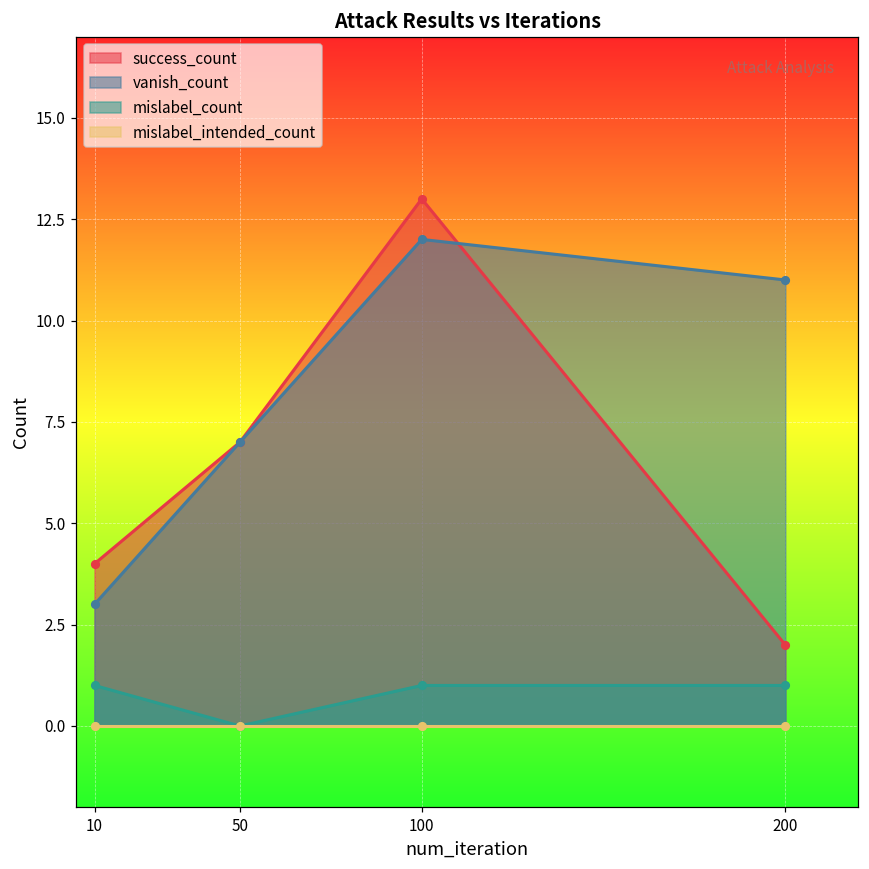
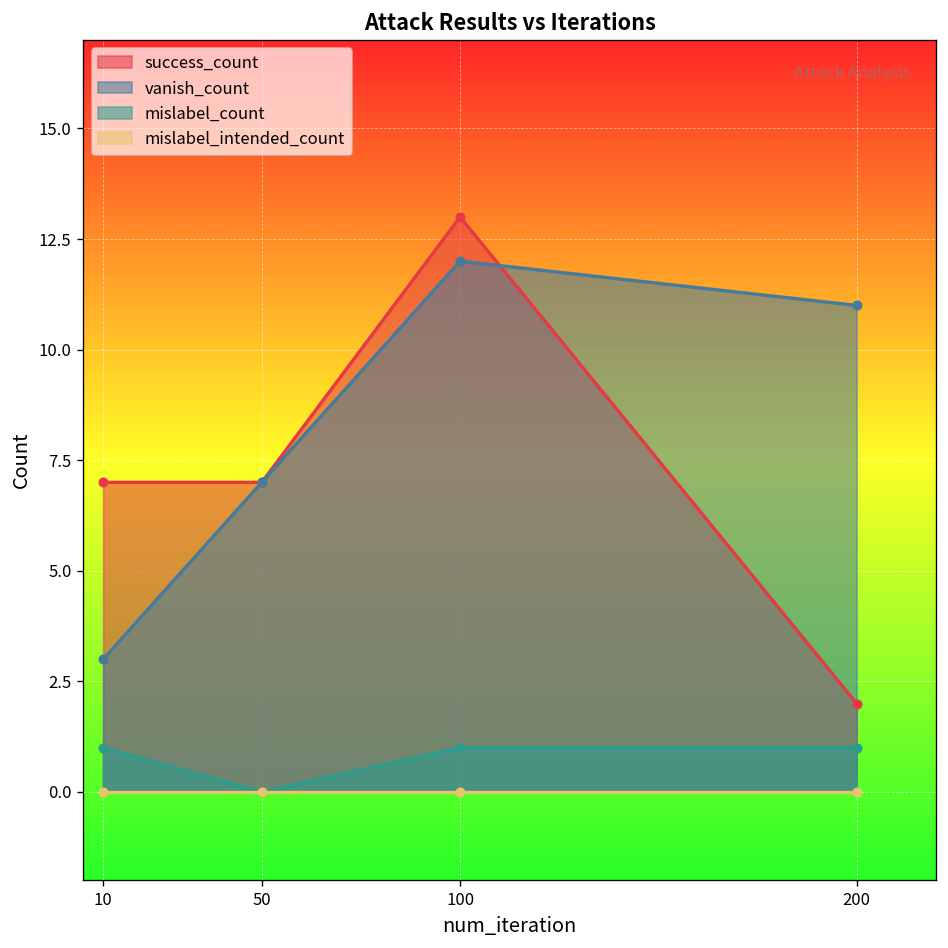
  {
    "success_count": {
-     "10": 4,
+     "10": 7,
      "100": 13,
      "200": 2
    },
    "mislabel_intended_count": {
      "10": 0,
      "100": 0,
      "200": 0
    }
  }
